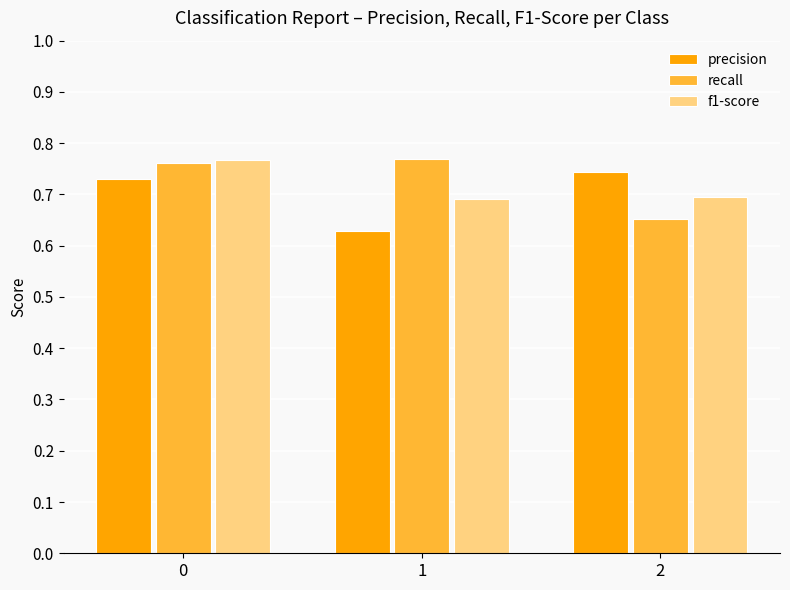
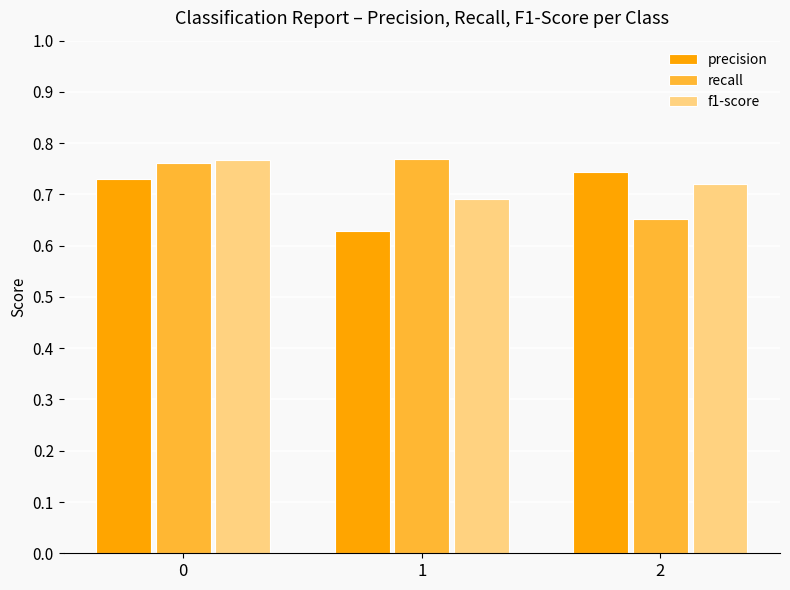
  {
    "f1-score": {
      "0": 0.77,
      "1": 0.69,
-     "2": 0.69
+     "2": 0.72
    }
  }
